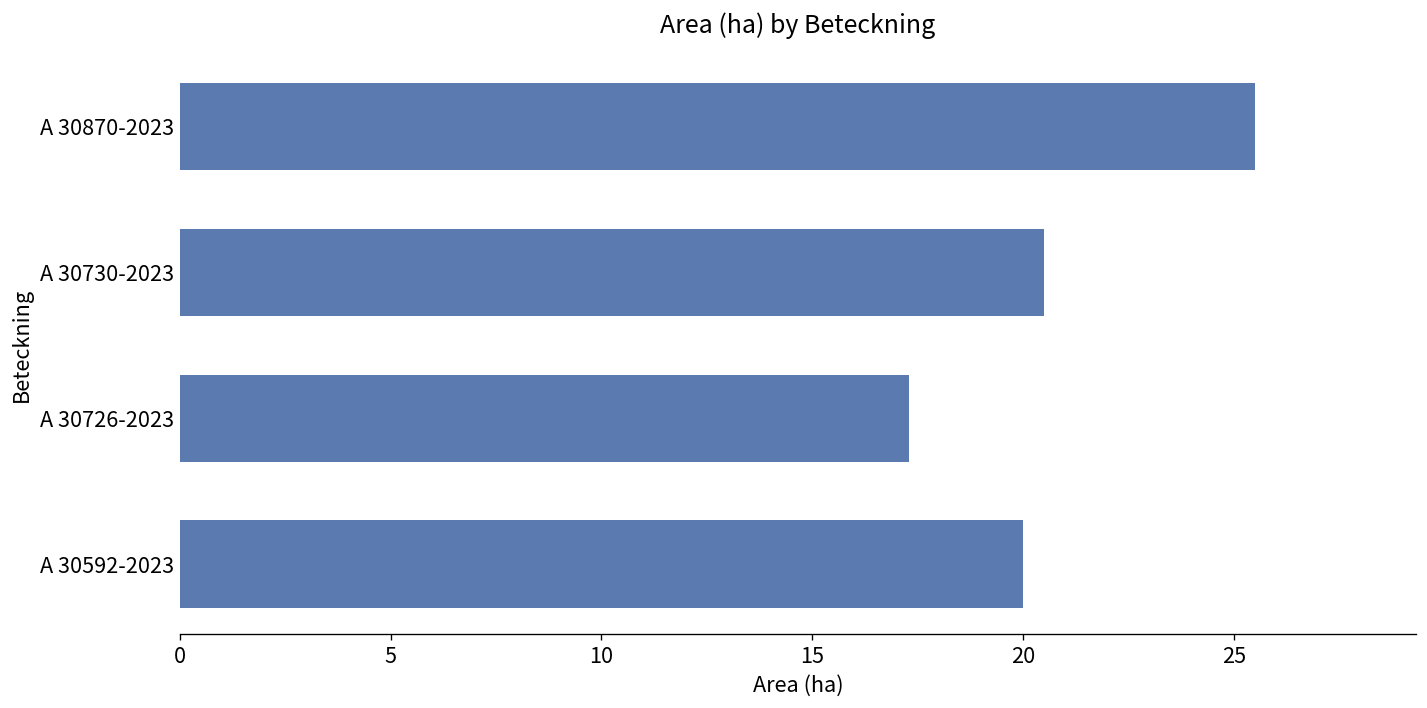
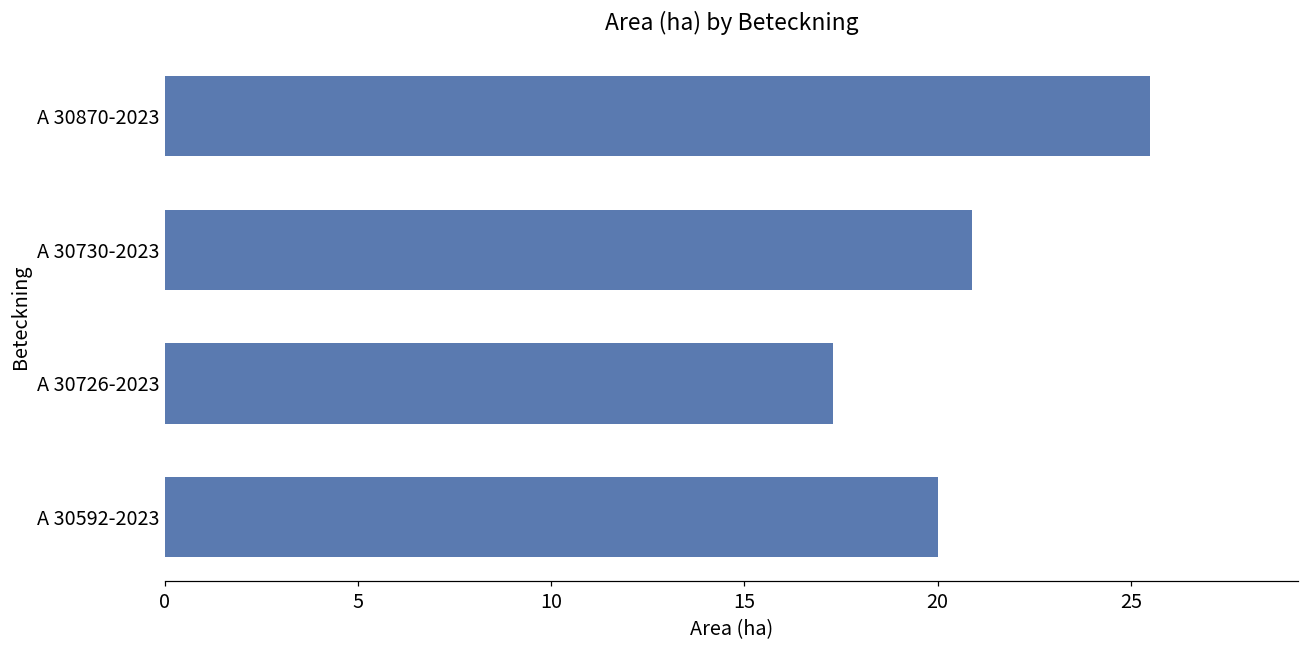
  {
    "A 30870-2023": 25.5,
-   "A 30730-2023": 20.5,
+   "A 30730-2023": 20.9,
    "A 30726-2023": 17.3,
    "A 30592-2023": 20.0
  }
